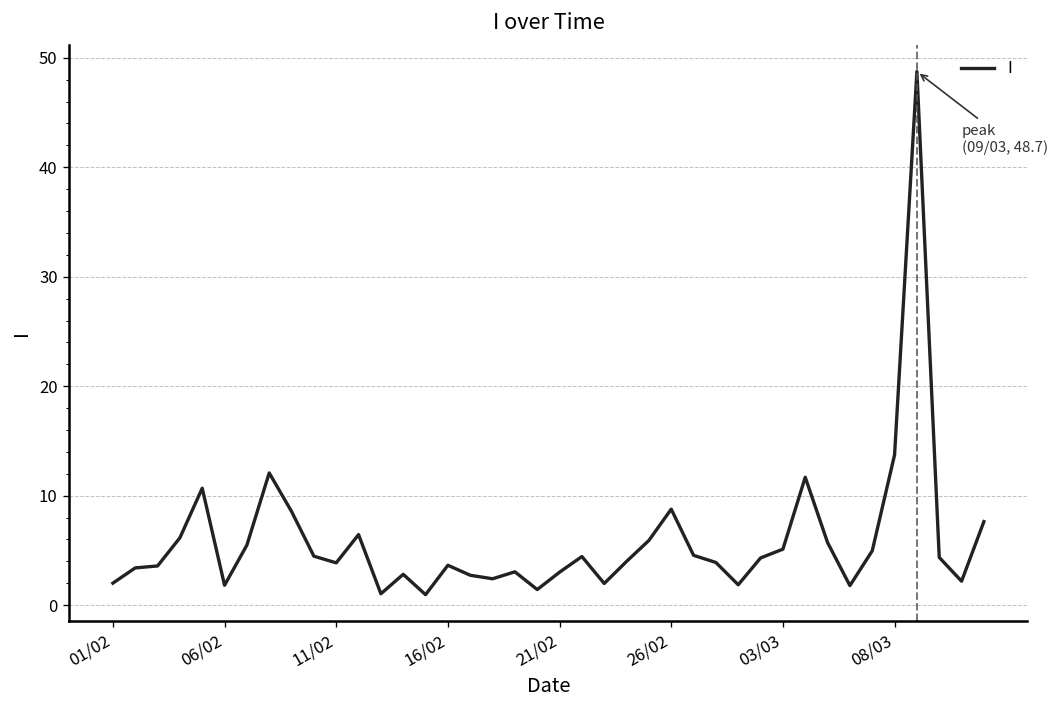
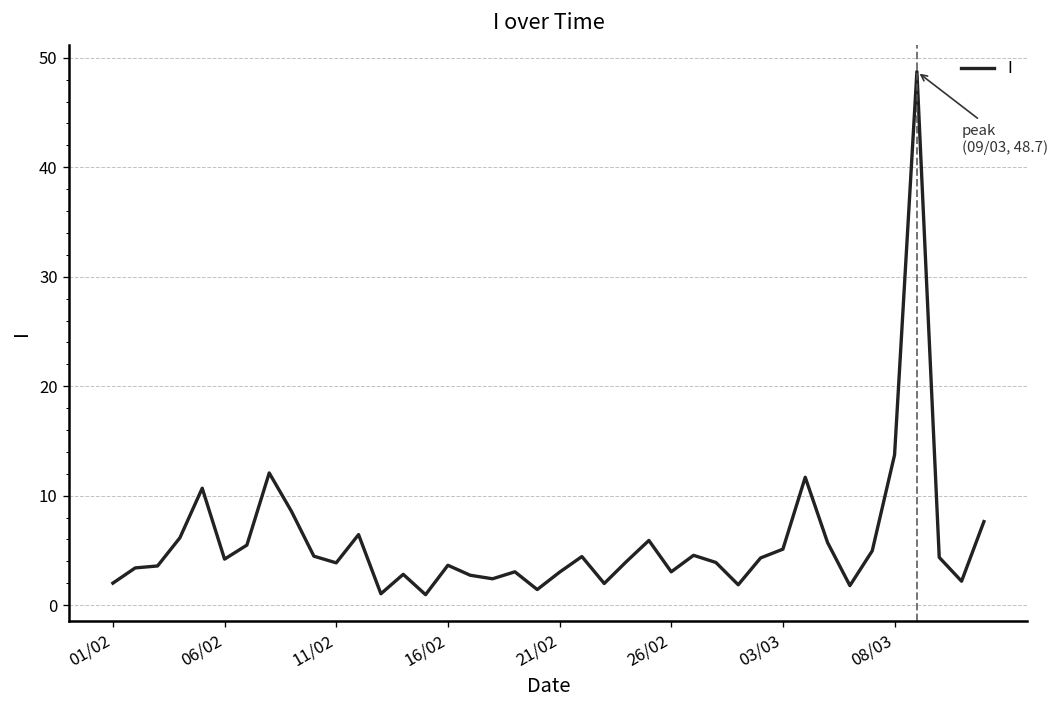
  {
    "01/02": 2,
-   "06/02": 2,
+   "06/02": 4,
    "11/02": 4,
    "16/02": 4,
    "21/02": 3,
-   "26/02": 9,
+   "26/02": 3,
    "03/03": 5,
    "08/03": 14
  }
